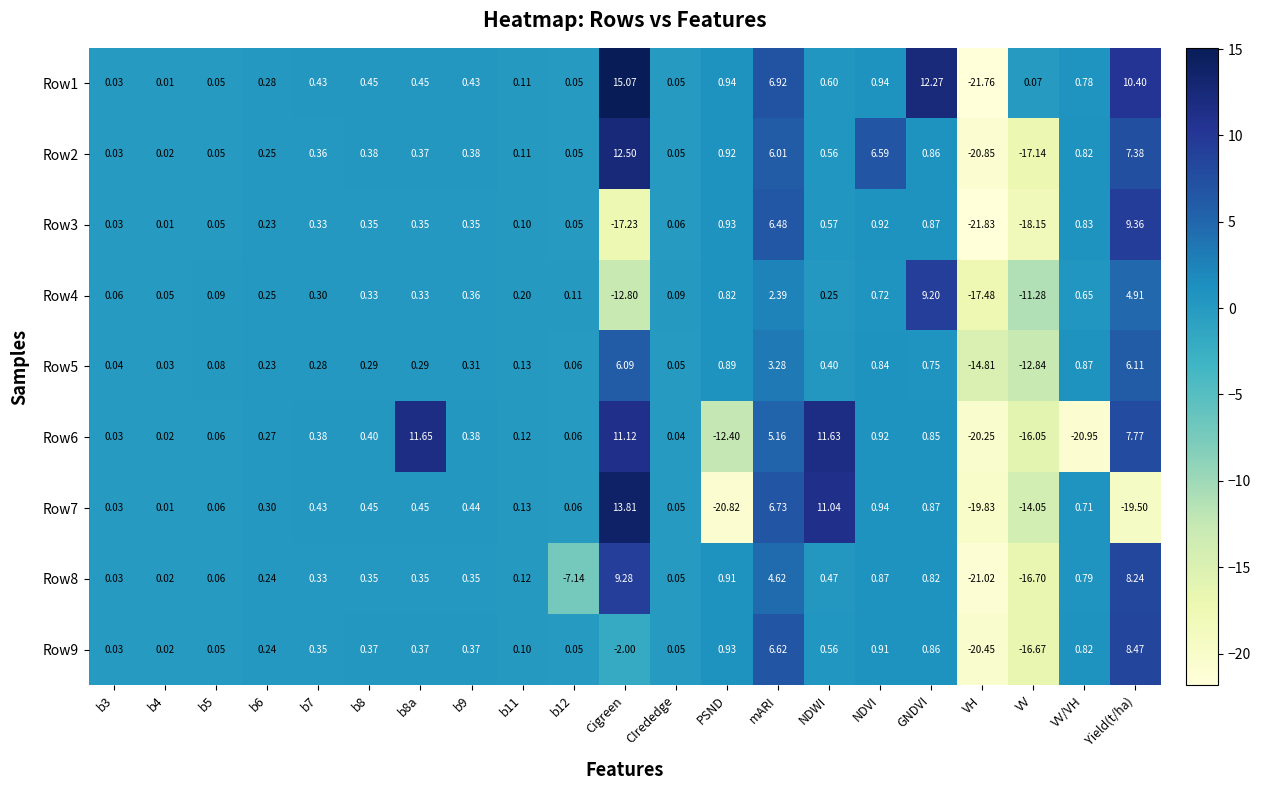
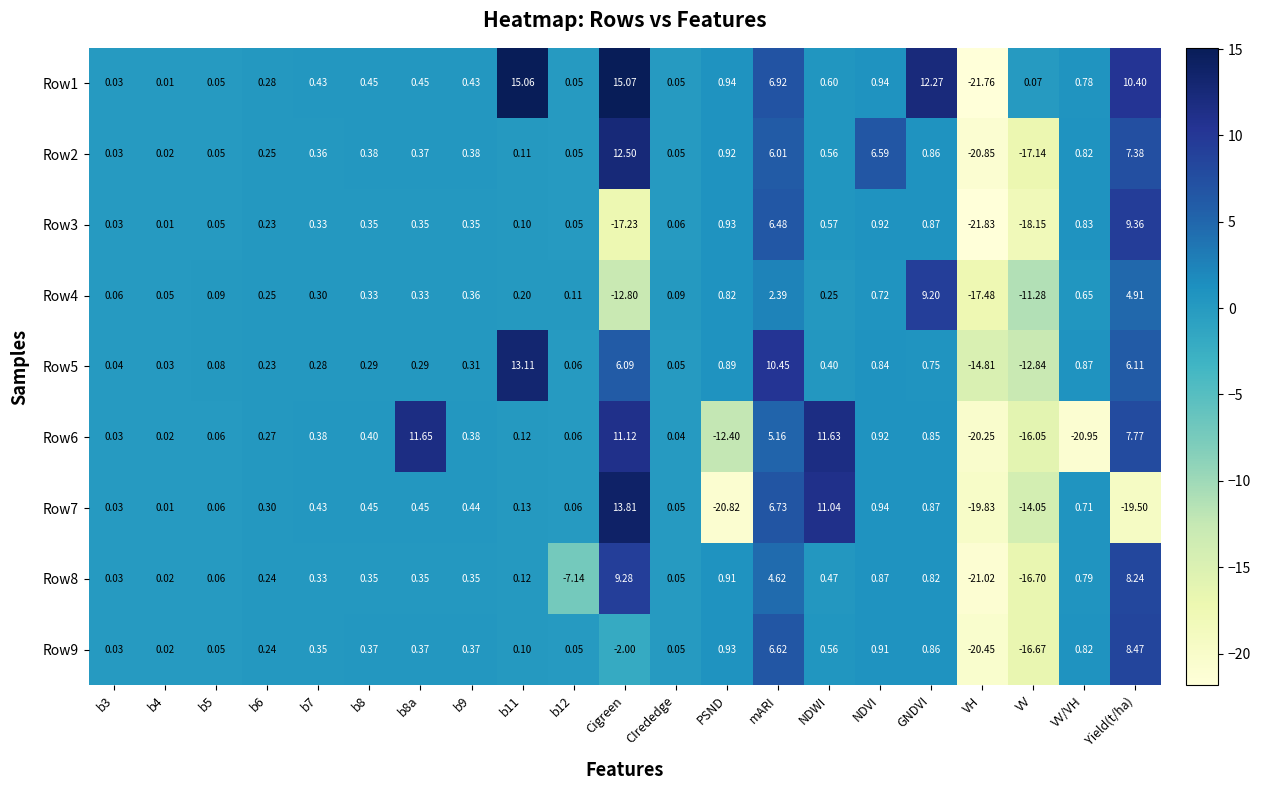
  {
    "Row1": {
      "b3": 0.03,
      "b4": 0.01,
      "b5": 0.05,
      "b6": 0.28,
      "b7": 0.43,
      "b8": 0.45,
      "b8a": 0.45,
      "b9": 0.43,
-     "b11": 0.11,
+     "b11": 15.06,
      "b12": 0.05,
      "Cigreen": 15.07,
      "CIrededge": 0.05,
      "PSND": 0.94,
      "mARI": 6.92,
      "NDWI": 0.60,
      "NDVI": 0.94,
      "GNDVI": 12.27,
      "VH": -21.76,
      "VV": 0.07,
      "VV/VH": 0.78,
      "Yield(t/ha)": 10.40
    },
    "Row2": {
      "b3": 0.03,
      "b4": 0.02,
      "b5": 0.05,
      "b6": 0.25,
      "b7": 0.36,
      "b8": 0.38,
      "b8a": 0.37,
      "b9": 0.38,
      "b11": 0.11,
      "b12": 0.05,
      "Cigreen": 12.50,
      "CIrededge": 0.05,
      "PSND": 0.92,
      "mARI": 6.01,
      "NDWI": 0.56,
      "NDVI": 6.59,
      "GNDVI": 0.86,
      "VH": -20.85,
      "VV": -17.14,
      "VV/VH": 0.82,
      "Yield(t/ha)": 7.38
    },
    "Row3": {
      "b3": 0.03,
      "b4": 0.01,
      "b5": 0.05,
      "b6": 0.23,
      "b7": 0.33,
      "b8": 0.35,
      "b8a": 0.35,
      "b9": 0.35,
      "b11": 0.10,
      "b12": 0.05,
      "Cigreen": -17.23,
      "CIrededge": 0.06,
      "PSND": 0.93,
      "mARI": 6.48,
      "NDWI": 0.57,
      "NDVI": 0.92,
      "GNDVI": 0.87,
      "VH": -21.83,
      "VV": -18.15,
      "VV/VH": 0.83,
      "Yield(t/ha)": 9.36
    },
    "Row4": {
      "b3": 0.06,
      "b4": 0.05,
      "b5": 0.09,
      "b6": 0.25,
      "b7": 0.30,
      "b8": 0.33,
      "b8a": 0.33,
      "b9": 0.36,
      "b11": 0.20,
      "b12": 0.11,
      "Cigreen": -12.80,
      "CIrededge": 0.09,
      "PSND": 0.82,
      "mARI": 2.39,
      "NDWI": 0.25,
      "NDVI": 0.72,
      "GNDVI": 9.20,
      "VH": -17.48,
      "VV": -11.28,
      "VV/VH": 0.65,
      "Yield(t/ha)": 4.91
    },
    "Row5": {
      "b3": 0.04,
      "b4": 0.03,
      "b5": 0.08,
      "b6": 0.23,
      "b7": 0.28,
      "b8": 0.29,
      "b8a": 0.29,
      "b9": 0.31,
-     "b11": 0.13,
+     "b11": 13.11,
      "b12": 0.06,
      "Cigreen": 6.09,
      "CIrededge": 0.05,
      "PSND": 0.89,
-     "mARI": 3.28,
+     "mARI": 10.45,
      "NDWI": 0.40,
      "NDVI": 0.84,
      "GNDVI": 0.75,
      "VH": -14.81,
      "VV": -12.84,
      "VV/VH": 0.87,
      "Yield(t/ha)": 6.11
    },
    "Row6": {
      "b3": 0.03,
      "b4": 0.02,
      "b5": 0.06,
      "b6": 0.27,
      "b7": 0.38,
      "b8": 0.40,
      "b8a": 11.65,
      "b9": 0.38,
      "b11": 0.12,
      "b12": 0.06,
      "Cigreen": 11.12,
      "CIrededge": 0.04,
      "PSND": -12.40,
      "mARI": 5.16,
      "NDWI": 11.63,
      "NDVI": 0.92,
      "GNDVI": 0.85,
      "VH": -20.25,
      "VV": -16.05,
      "VV/VH": -20.95,
      "Yield(t/ha)": 7.77
    },
    "Row7": {
      "b3": 0.03,
      "b4": 0.01,
      "b5": 0.06,
      "b6": 0.30,
      "b7": 0.43,
      "b8": 0.45,
      "b8a": 0.45,
      "b9": 0.44,
      "b11": 0.13,
      "b12": 0.06,
      "Cigreen": 13.81,
      "CIrededge": 0.05,
      "PSND": -20.82,
      "mARI": 6.73,
      "NDWI": 11.04,
      "NDVI": 0.94,
      "GNDVI": 0.87,
      "VH": -19.83,
      "VV": -14.05,
      "VV/VH": 0.71,
      "Yield(t/ha)": -19.50
    },
    "Row8": {
      "b3": 0.03,
      "b4": 0.02,
      "b5": 0.06,
      "b6": 0.24,
      "b7": 0.33,
      "b8": 0.35,
      "b8a": 0.35,
      "b9": 0.35,
      "b11": 0.12,
      "b12": -7.14,
      "Cigreen": 9.28,
      "CIrededge": 0.05,
      "PSND": 0.91,
      "mARI": 4.62,
      "NDWI": 0.47,
      "NDVI": 0.87,
      "GNDVI": 0.82,
      "VH": -21.02,
      "VV": -16.70,
      "VV/VH": 0.79,
      "Yield(t/ha)": 8.24
    },
    "Row9": {
      "b3": 0.03,
      "b4": 0.02,
      "b5": 0.05,
      "b6": 0.24,
      "b7": 0.35,
      "b8": 0.37,
      "b8a": 0.37,
      "b9": 0.37,
      "b11": 0.10,
      "b12": 0.05,
      "Cigreen": -2.00,
      "CIrededge": 0.05,
      "PSND": 0.93,
      "mARI": 6.62,
      "NDWI": 0.56,
      "NDVI": 0.91,
      "GNDVI": 0.86,
      "VH": -20.45,
      "VV": -16.67,
      "VV/VH": 0.82,
      "Yield(t/ha)": 8.47
    }
  }
